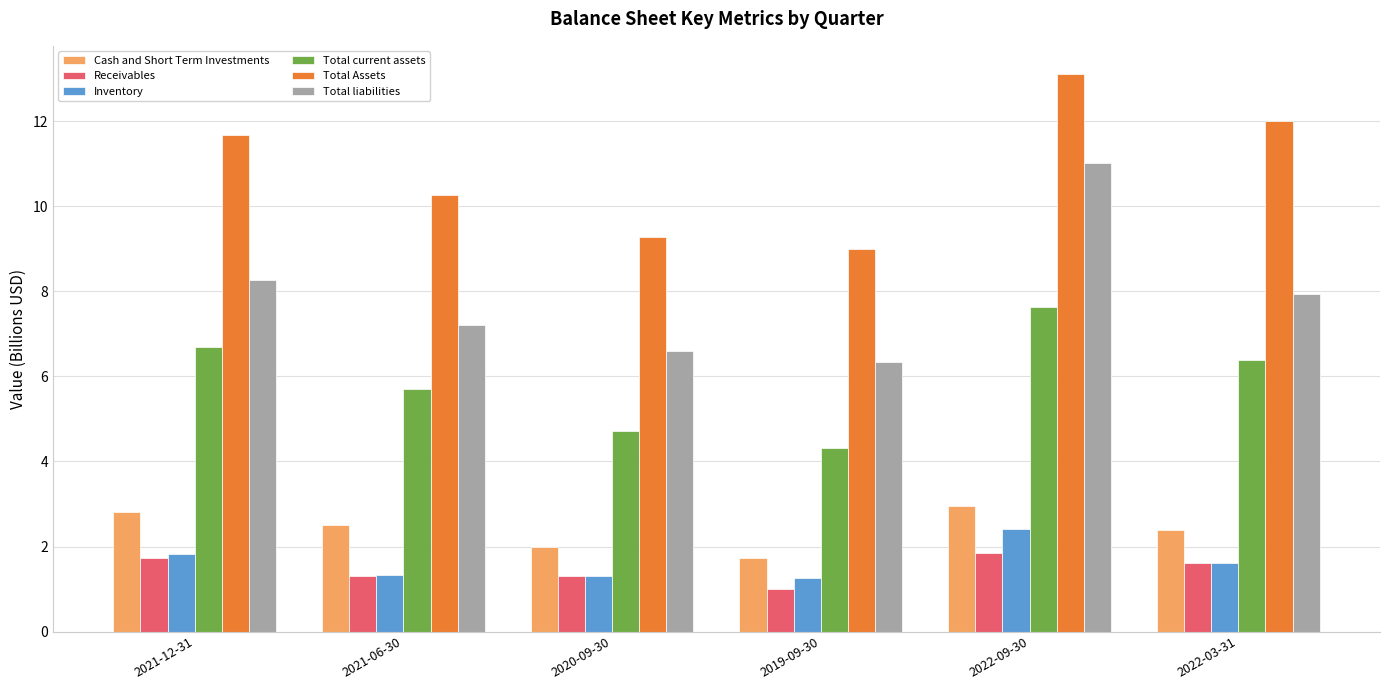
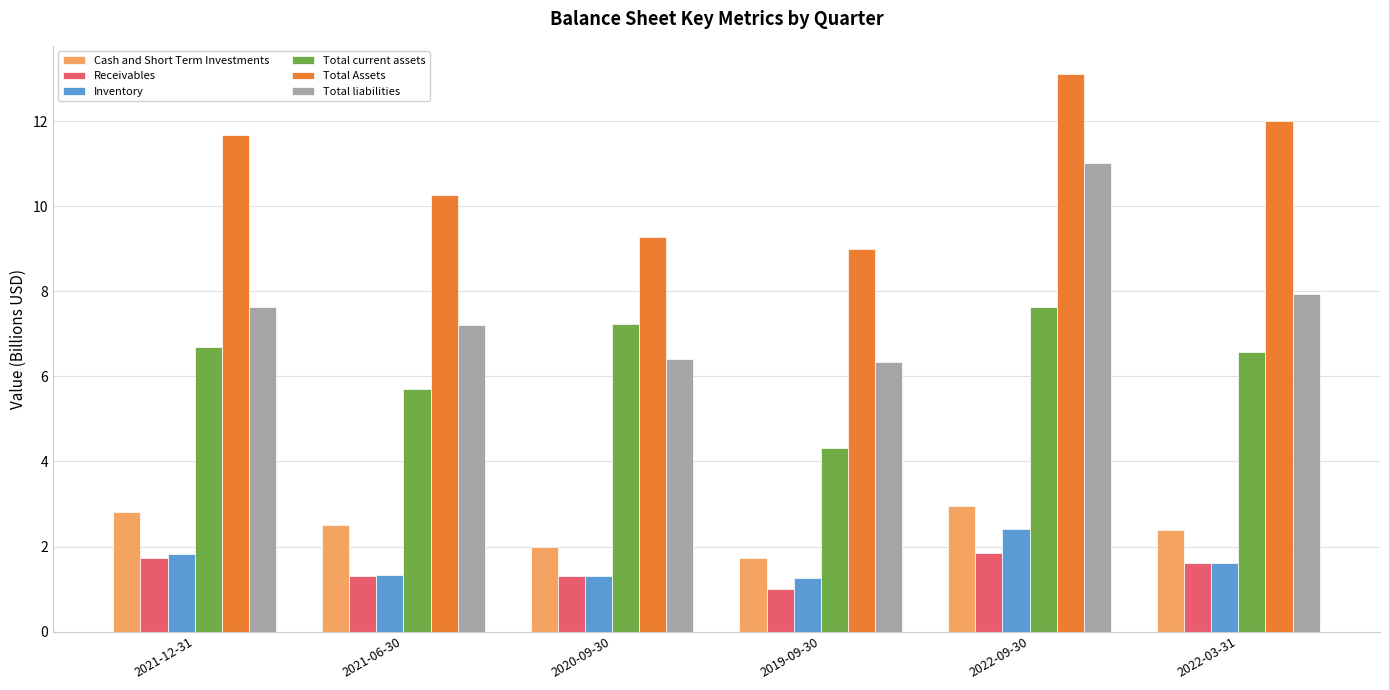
  {
    "Cash and Short Term Investments": {
      "2021-12-31": 2.8,
      "2021-06-30": 2.5,
      "2020-09-30": 2.0,
      "2019-09-30": 1.7,
      "2022-09-30": 3.0,
      "2022-03-31": 2.4
    },
    "Receivables": {
      "2021-12-31": 1.7,
      "2021-06-30": 1.3,
      "2020-09-30": 1.3,
      "2019-09-30": 1.0,
      "2022-09-30": 1.9,
      "2022-03-31": 1.6
    },
    "Inventory": {
      "2021-12-31": 1.8,
      "2021-06-30": 1.3,
      "2020-09-30": 1.3,
      "2019-09-30": 1.3,
      "2022-09-30": 2.4,
      "2022-03-31": 1.6
    },
    "Total current assets": {
      "2021-12-31": 6.7,
      "2021-06-30": 5.7,
-     "2020-09-30": 4.7,
+     "2020-09-30": 7.2,
      "2019-09-30": 4.3,
      "2022-09-30": 7.6,
-     "2022-03-31": 6.4
+     "2022-03-31": 6.6
    },
    "Total Assets": {
      "2021-12-31": 11.7,
      "2021-06-30": 10.3,
      "2020-09-30": 9.3,
      "2019-09-30": 9.0,
      "2022-09-30": 13.1,
      "2022-03-31": 12.0
    },
    "Total liabilities": {
-     "2021-12-31": 8.3,
+     "2021-12-31": 7.6,
      "2021-06-30": 7.2,
-     "2020-09-30": 6.6,
+     "2020-09-30": 6.4,
      "2019-09-30": 6.3,
      "2022-09-30": 11.0,
      "2022-03-31": 7.9
    }
  }
